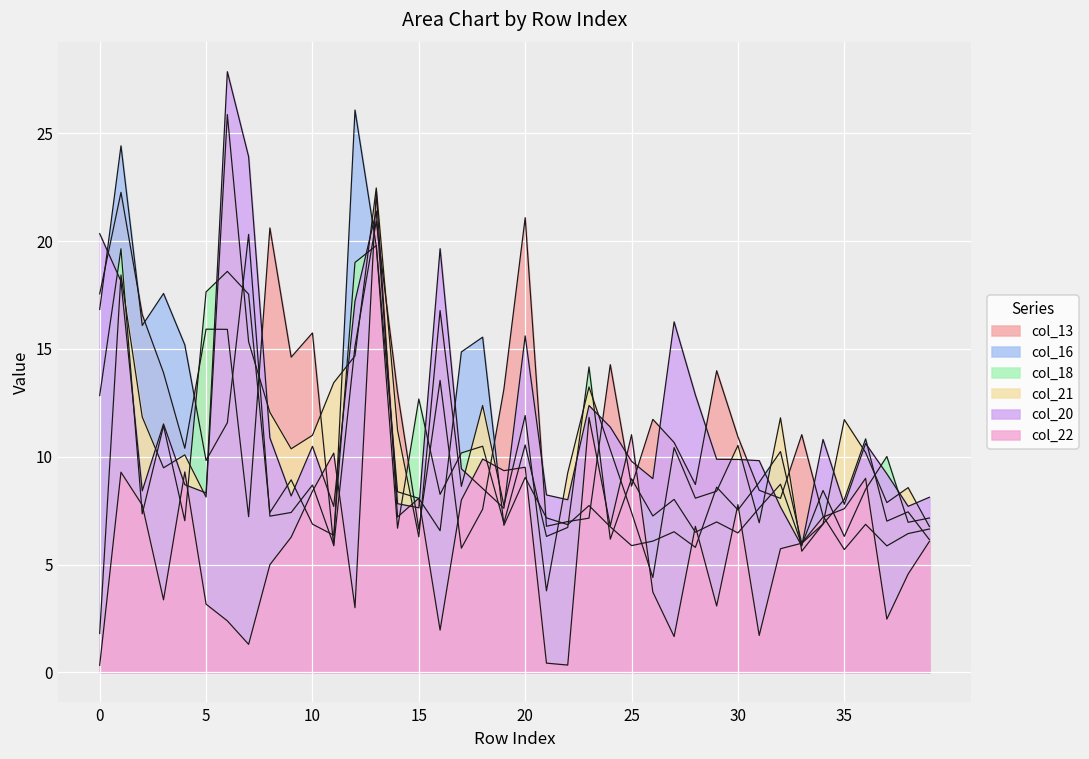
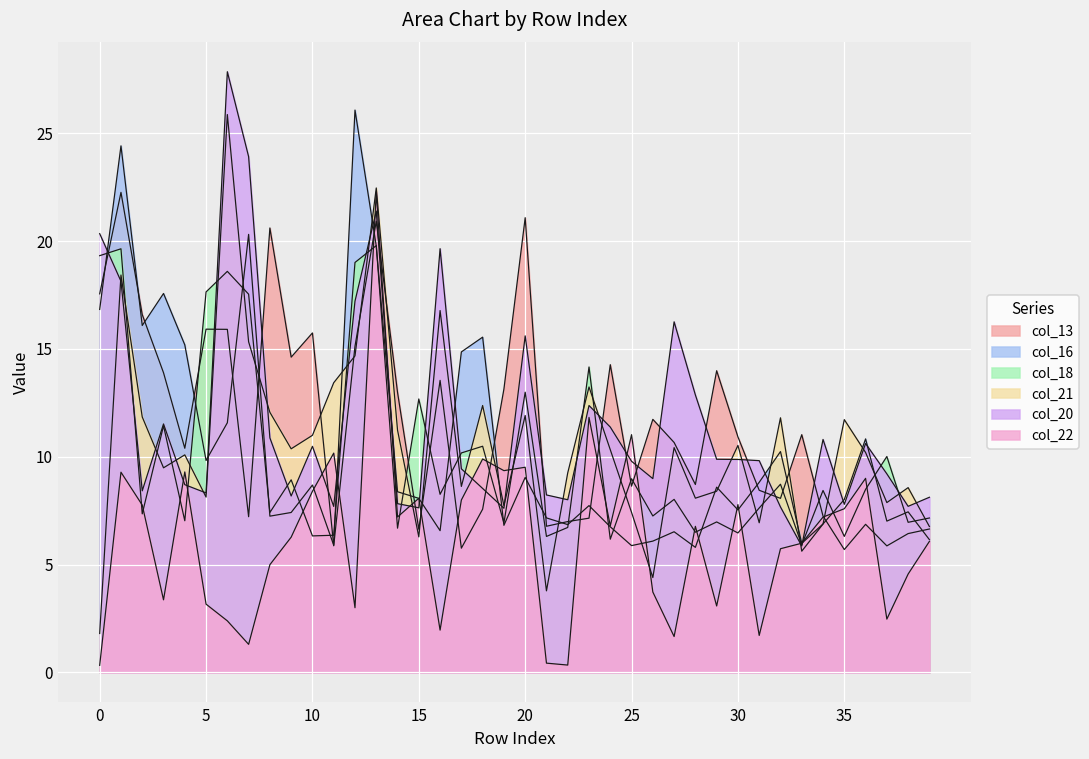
  {
    "col_18": {
-     "0": 12.8,
+     "0": 19.3,
      "5": 17.6,
-     "10": 6.9,
+     "10": 6.3,
      "15": 12.7,
-     "20": 10.5,
+     "20": 13.0,
      "25": 9.0,
      "30": 6.5,
      "35": 6.3
    }
  }
